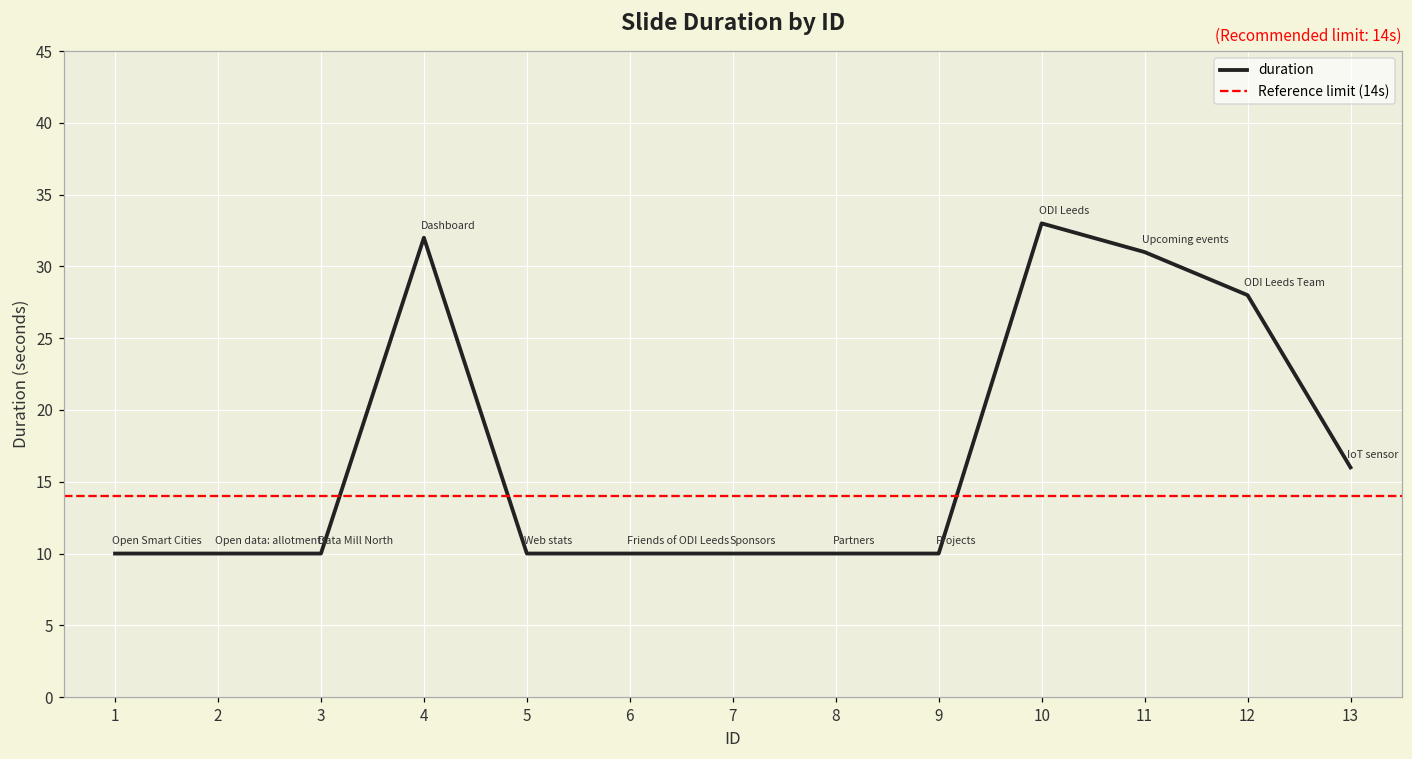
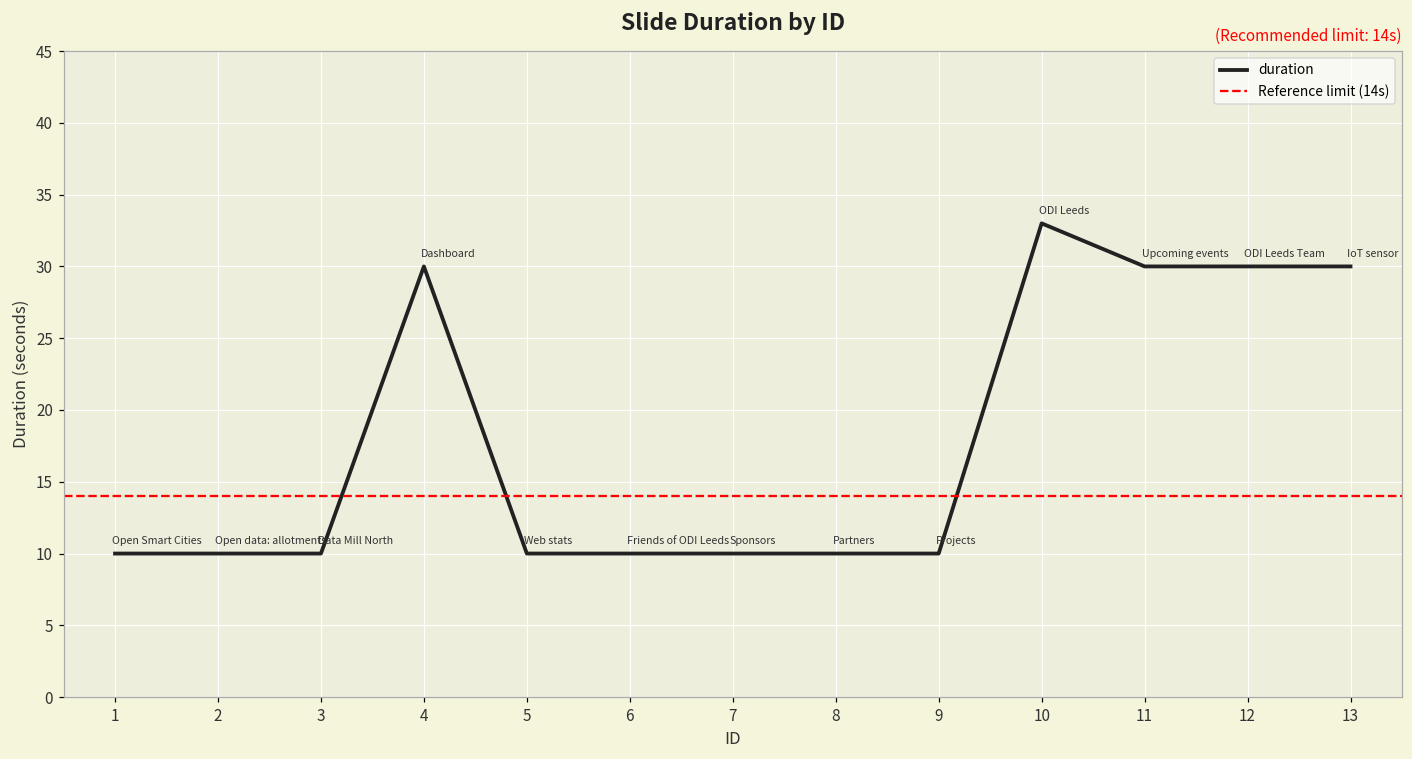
  {
    "1": 10,
    "2": 10,
    "3": 10,
-   "4": 32,
+   "4": 30,
    "5": 10,
    "6": 10,
    "7": 10,
    "8": 10,
    "9": 10,
    "10": 33,
-   "11": 31,
-   "12": 28,
-   "13": 16
+   "11": 30,
+   "12": 30,
+   "13": 30
  }
